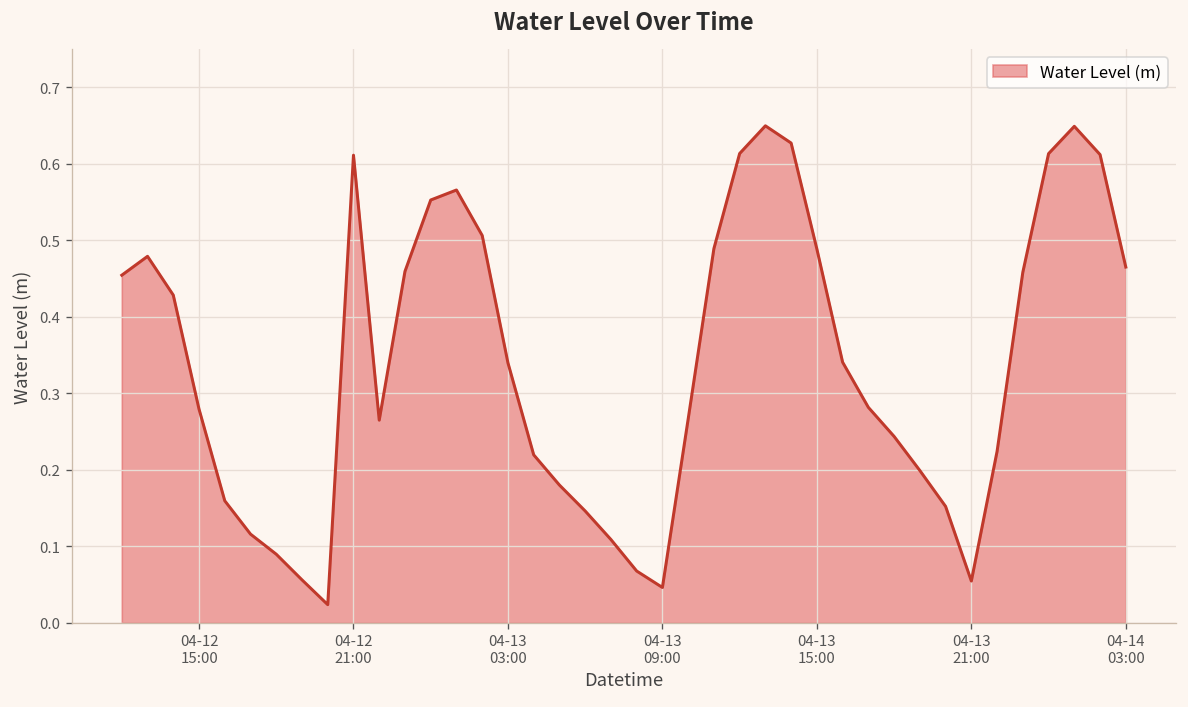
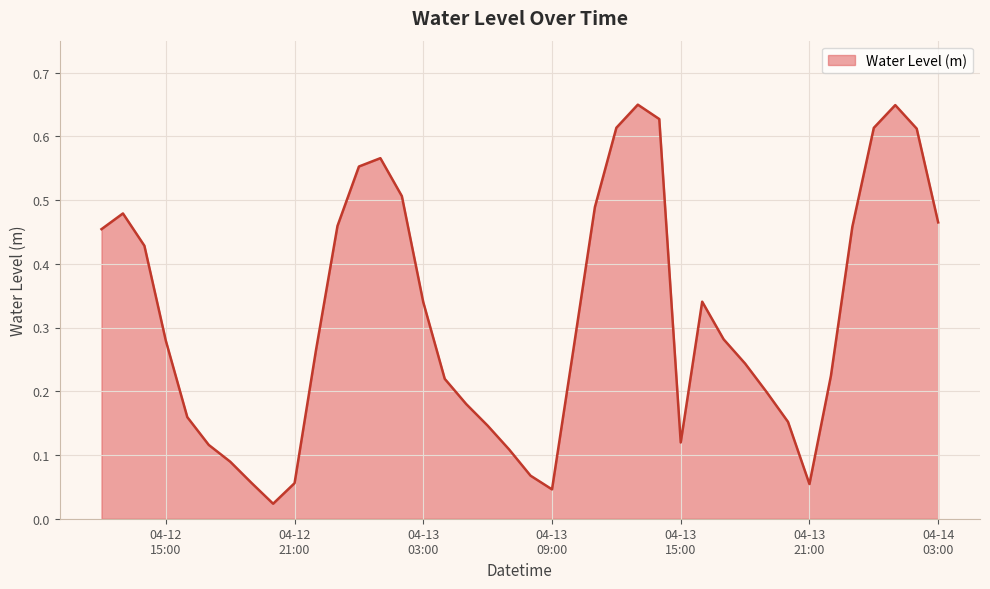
  {
    "04-12 15:00": 0.28,
-   "04-12 21:00": 0.61,
+   "04-12 21:00": 0.06,
    "04-13 03:00": 0.34,
    "04-13 09:00": 0.05,
-   "04-13 15:00": 0.49,
+   "04-13 15:00": 0.12,
    "04-13 21:00": 0.05,
    "04-14 03:00": 0.46
  }
